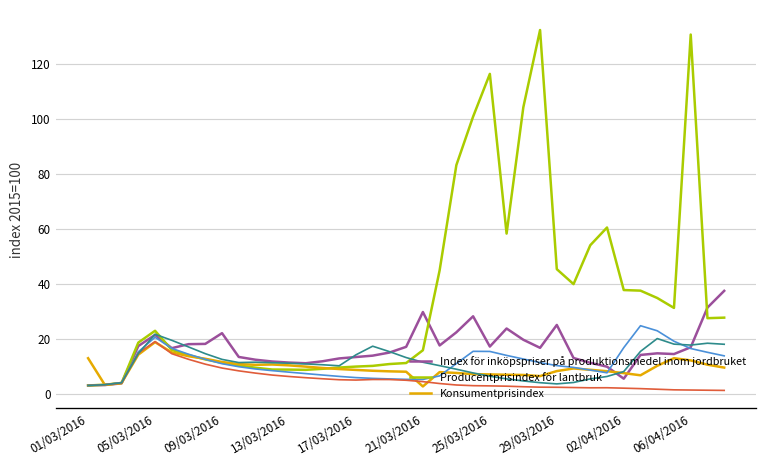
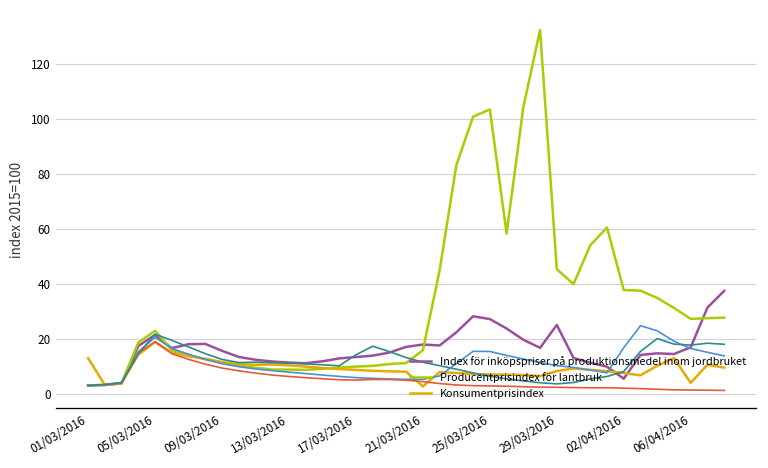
  {
    "Index för inköpspriser på produktionsmedel inom jordbruket": {
-     "09/03/2016": 22,
-     "21/03/2016": 30,
-     "25/03/2016": 17,
+     "09/03/2016": 16,
+     "21/03/2016": 18,
+     "25/03/2016": 27,
      "29/03/2016": 25,
      "02/04/2016": 6
    },
    "Producentprisindex för lantbruk": {
      "05/03/2016": 23,
      "17/03/2016": 10,
      "21/03/2016": 16,
-     "25/03/2016": 116,
+     "25/03/2016": 103,
      "29/03/2016": 45,
      "02/04/2016": 38,
-     "06/04/2016": 131
+     "06/04/2016": 27
    },
    "Konsumentprisindex": {
      "01/03/2016": 13,
      "17/03/2016": 9,
      "21/03/2016": 3,
      "29/03/2016": 8,
-     "06/04/2016": 12
+     "06/04/2016": 4
    }
  }
